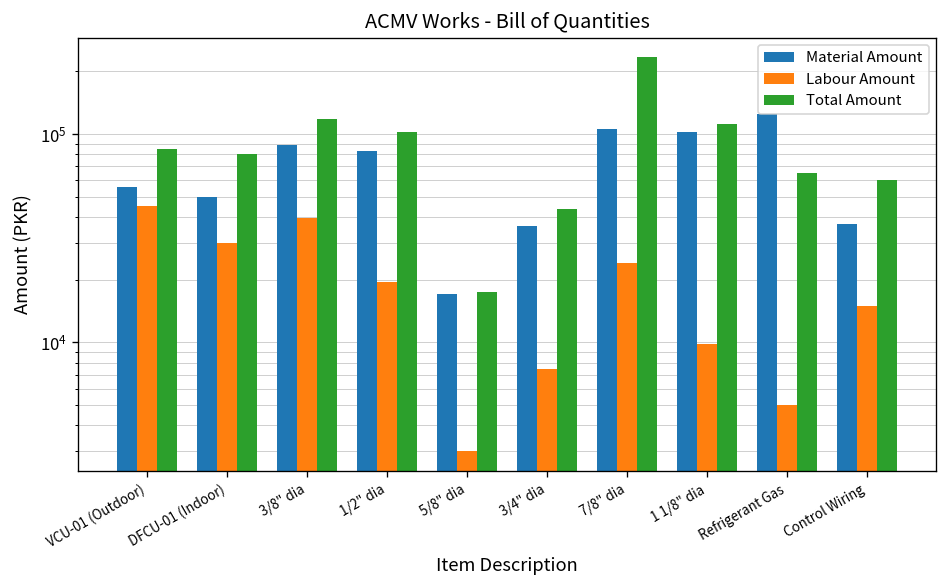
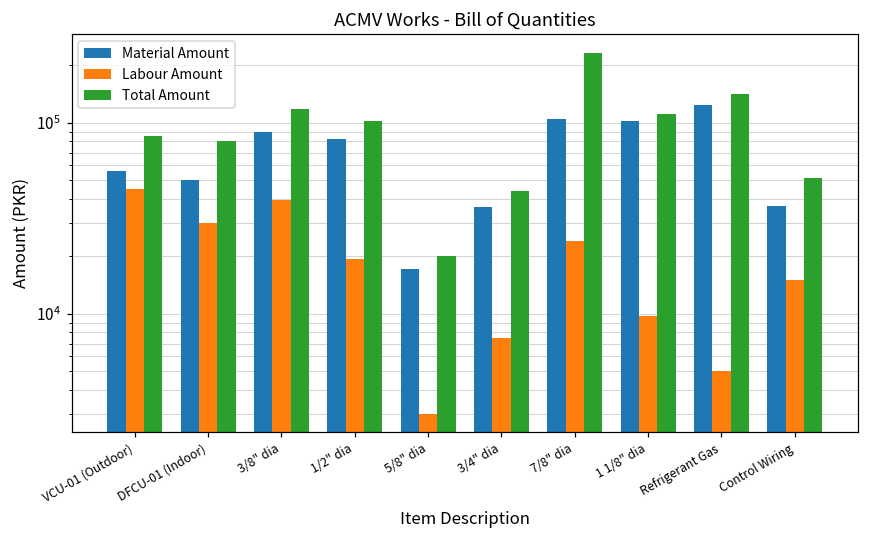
  {
    "Material Amount": {
      "VCU-01 (Outdoor)": 56000,
      "DFCU-01 (Indoor)": 50000,
      "3/8\" dia": 90000,
      "1/2\" dia": 80000,
      "5/8\" dia": 17000,
      "3/4\" dia": 36000,
      "7/8\" dia": 110000,
      "1 1/8\" dia": 100000,
      "Refrigerant Gas": 120000,
      "Control Wiring": 37000
    },
    "Labour Amount": {
      "VCU-01 (Outdoor)": 45000,
      "DFCU-01 (Indoor)": 30000,
      "3/8\" dia": 40000,
      "1/2\" dia": 20000,
      "5/8\" dia": 3000,
      "3/4\" dia": 7500,
      "7/8\" dia": 24000,
      "1 1/8\" dia": 10000,
      "Refrigerant Gas": 5000,
      "Control Wiring": 15000
    },
    "Total Amount": {
      "VCU-01 (Outdoor)": 90000,
      "DFCU-01 (Indoor)": 80000,
      "3/8\" dia": 120000,
      "1/2\" dia": 100000,
-     "5/8\" dia": 17000,
+     "5/8\" dia": 20000,
      "3/4\" dia": 44000,
      "7/8\" dia": 230000,
      "1 1/8\" dia": 110000,
-     "Refrigerant Gas": 65000,
-     "Control Wiring": 60000
+     "Refrigerant Gas": 140000,
+     "Control Wiring": 51000
    }
  }
